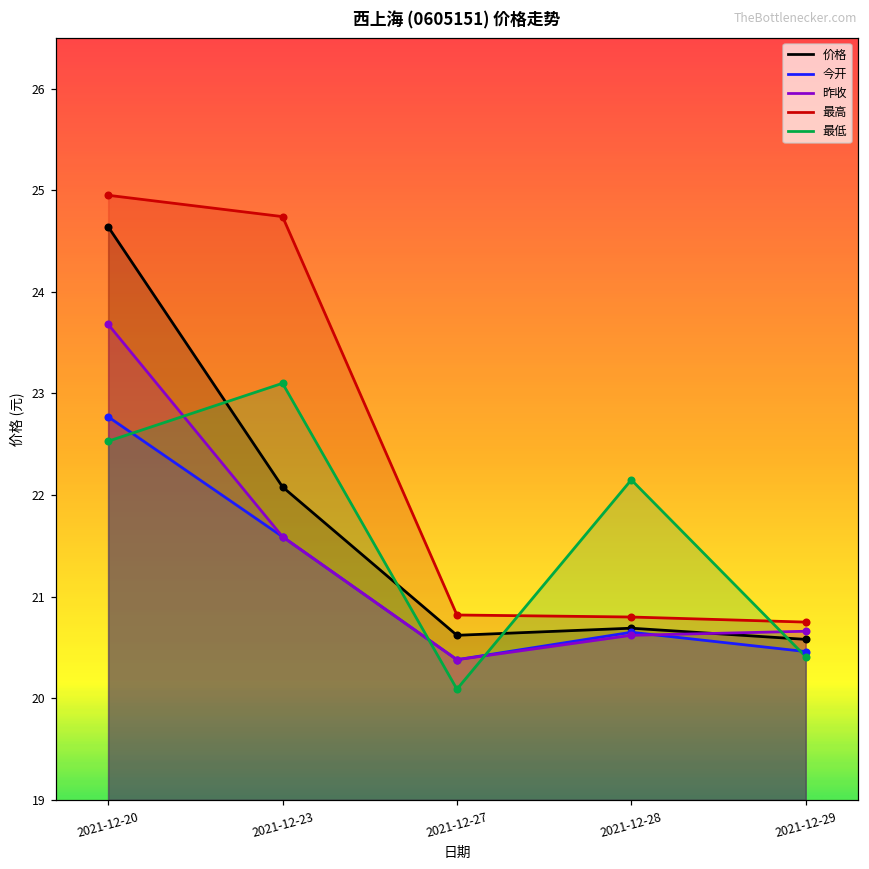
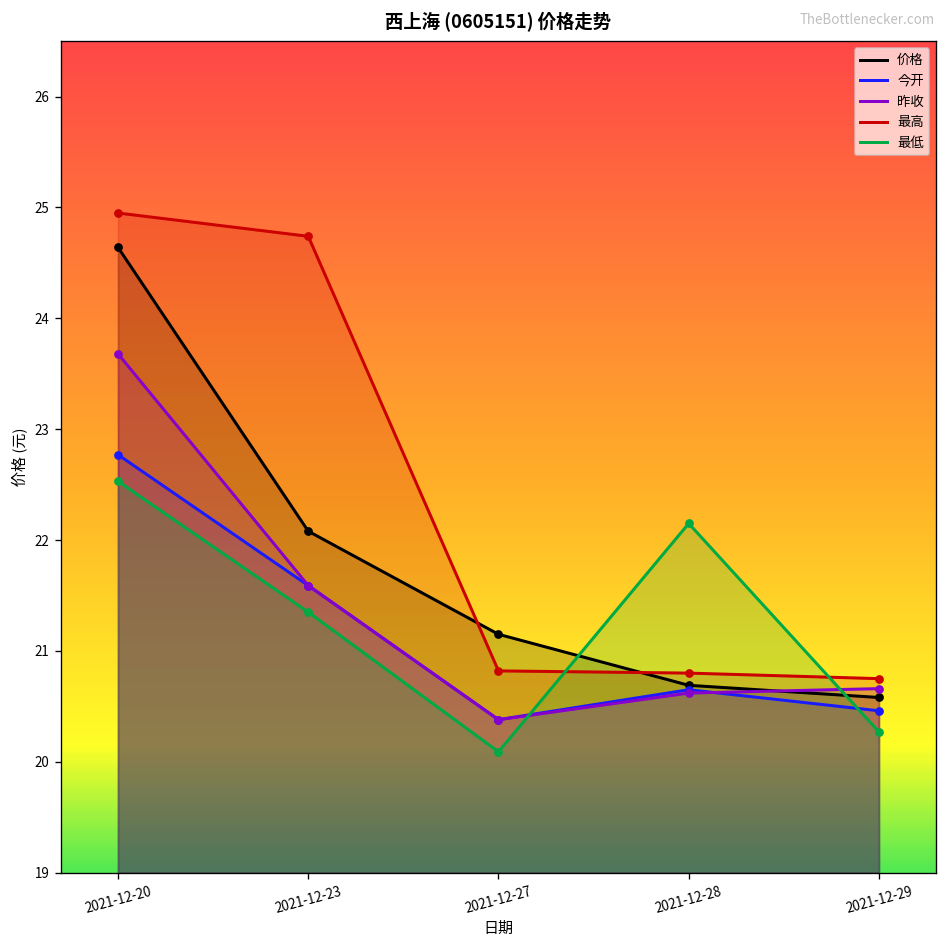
  {
    "价格": {
      "2021-12-20": 24.6,
      "2021-12-23": 22.1,
-     "2021-12-27": 20.6,
+     "2021-12-27": 21.2,
      "2021-12-28": 20.7,
      "2021-12-29": 20.6
    },
    "今开": {
      "2021-12-20": 22.8,
      "2021-12-28": 20.7,
      "2021-12-29": 20.5
    },
    "昨收": {
      "2021-12-20": 23.7,
      "2021-12-28": 20.6,
      "2021-12-29": 20.7
    },
    "最高": {
      "2021-12-20": 25.0,
      "2021-12-23": 24.7,
      "2021-12-27": 20.8,
      "2021-12-28": 20.8,
      "2021-12-29": 20.8
    },
    "最低": {
      "2021-12-20": 22.5,
-     "2021-12-23": 23.1,
+     "2021-12-23": 21.4,
      "2021-12-27": 20.1,
      "2021-12-28": 22.2,
-     "2021-12-29": 20.4
+     "2021-12-29": 20.3
    }
  }
